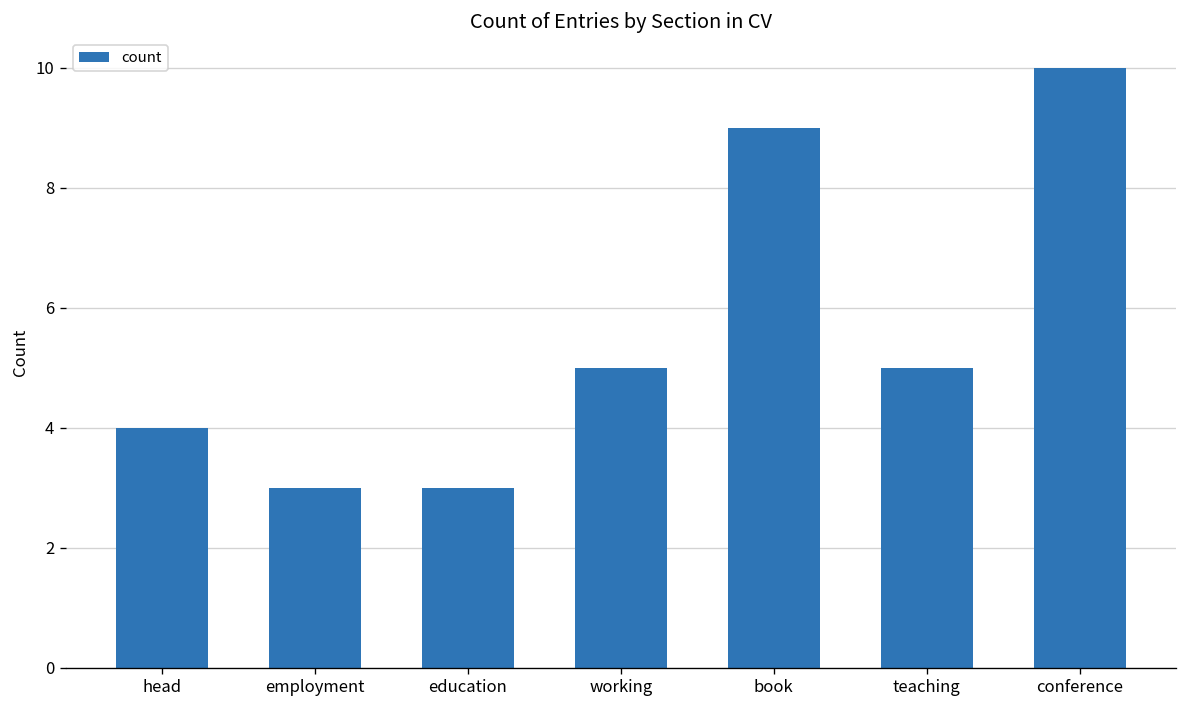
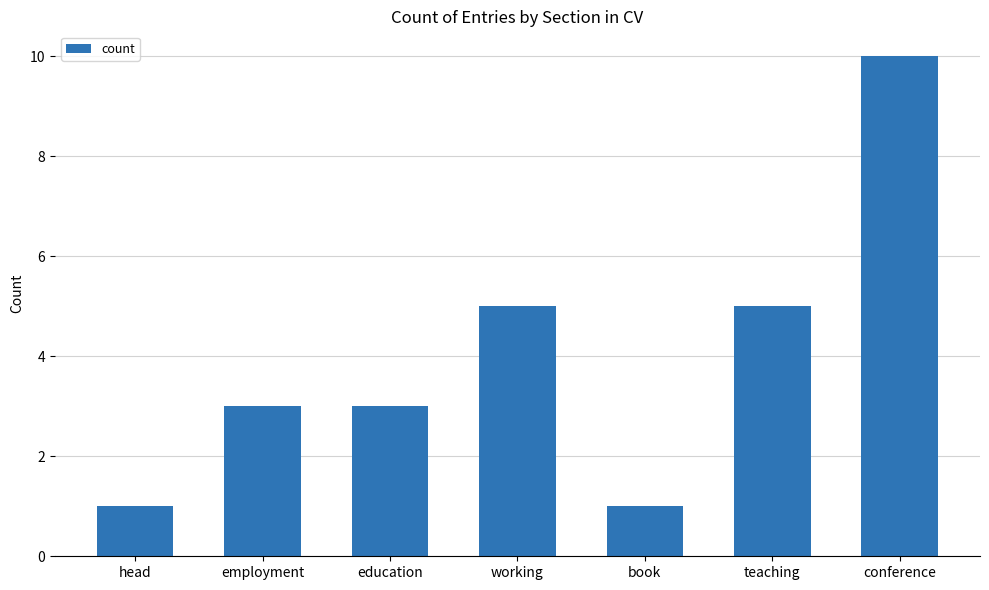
  {
-   "head": 4,
+   "head": 1,
    "employment": 3,
    "education": 3,
    "working": 5,
-   "book": 9,
+   "book": 1,
    "teaching": 5,
    "conference": 10
  }
